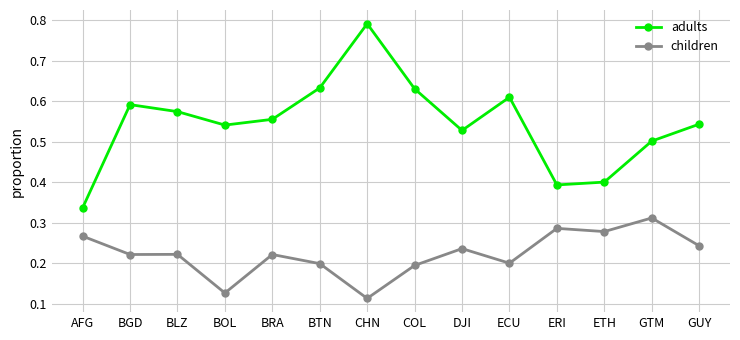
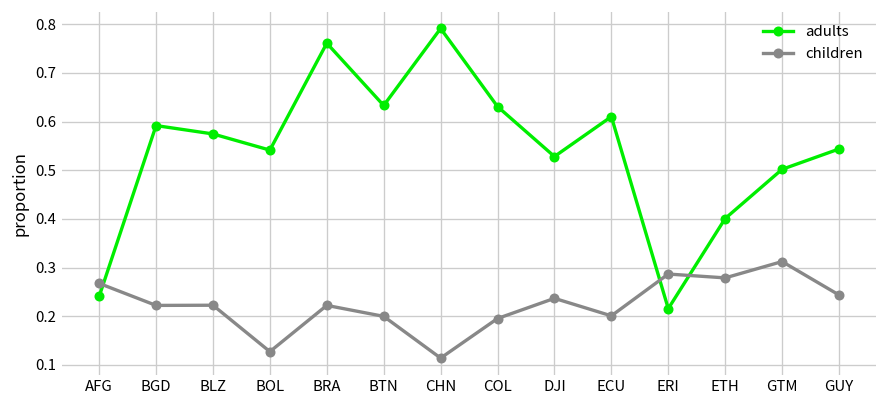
  {
    "adults": {
-     "AFG": 0.34,
+     "AFG": 0.24,
      "BGD": 0.59,
      "BLZ": 0.57,
      "BOL": 0.54,
-     "BRA": 0.56,
+     "BRA": 0.76,
      "BTN": 0.63,
      "CHN": 0.79,
      "COL": 0.63,
      "DJI": 0.53,
      "ECU": 0.61,
-     "ERI": 0.39,
+     "ERI": 0.22,
      "ETH": 0.40,
      "GTM": 0.50,
      "GUY": 0.54
    },
    "children": {
      "AFG": 0.27,
      "BGD": 0.22,
      "BLZ": 0.22,
      "BOL": 0.13,
      "BRA": 0.22,
      "BTN": 0.20,
      "CHN": 0.11,
      "COL": 0.20,
      "DJI": 0.24,
      "ECU": 0.20,
      "ERI": 0.29,
      "ETH": 0.28,
      "GTM": 0.31,
      "GUY": 0.24
    }
  }
